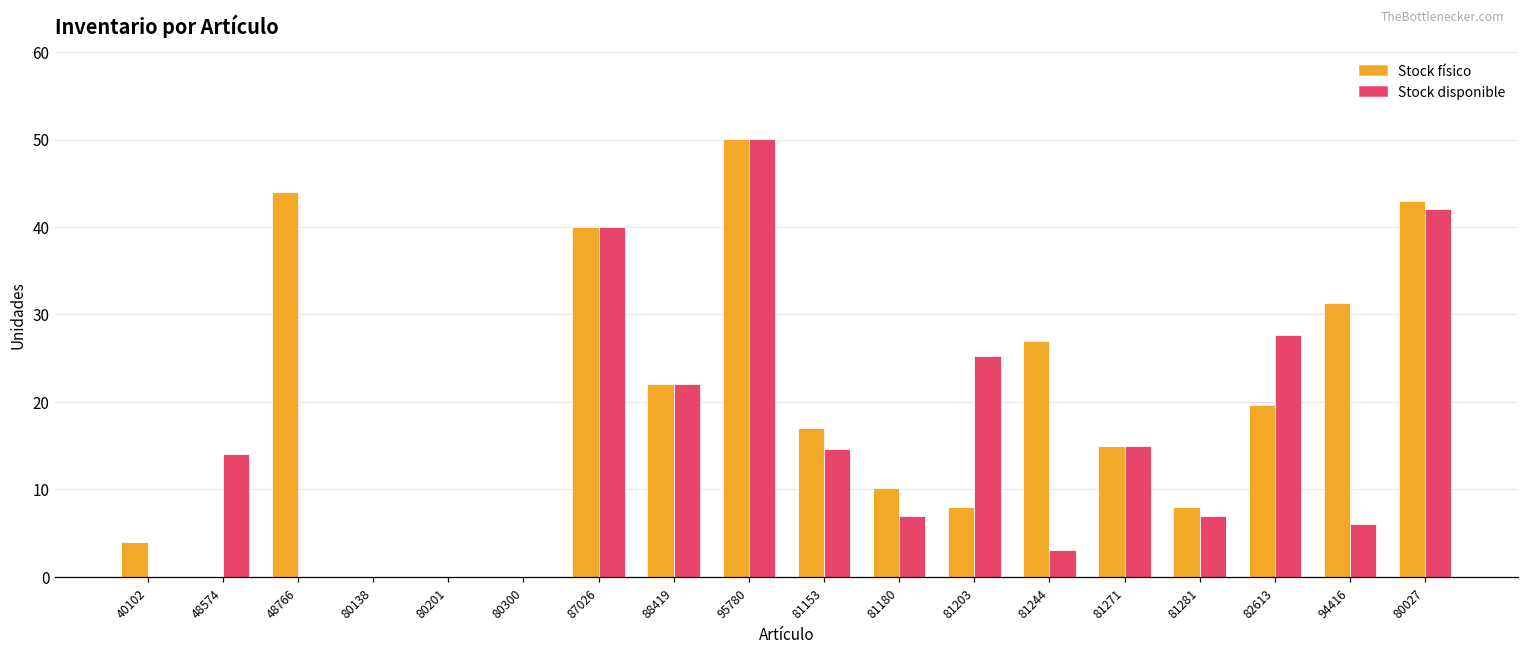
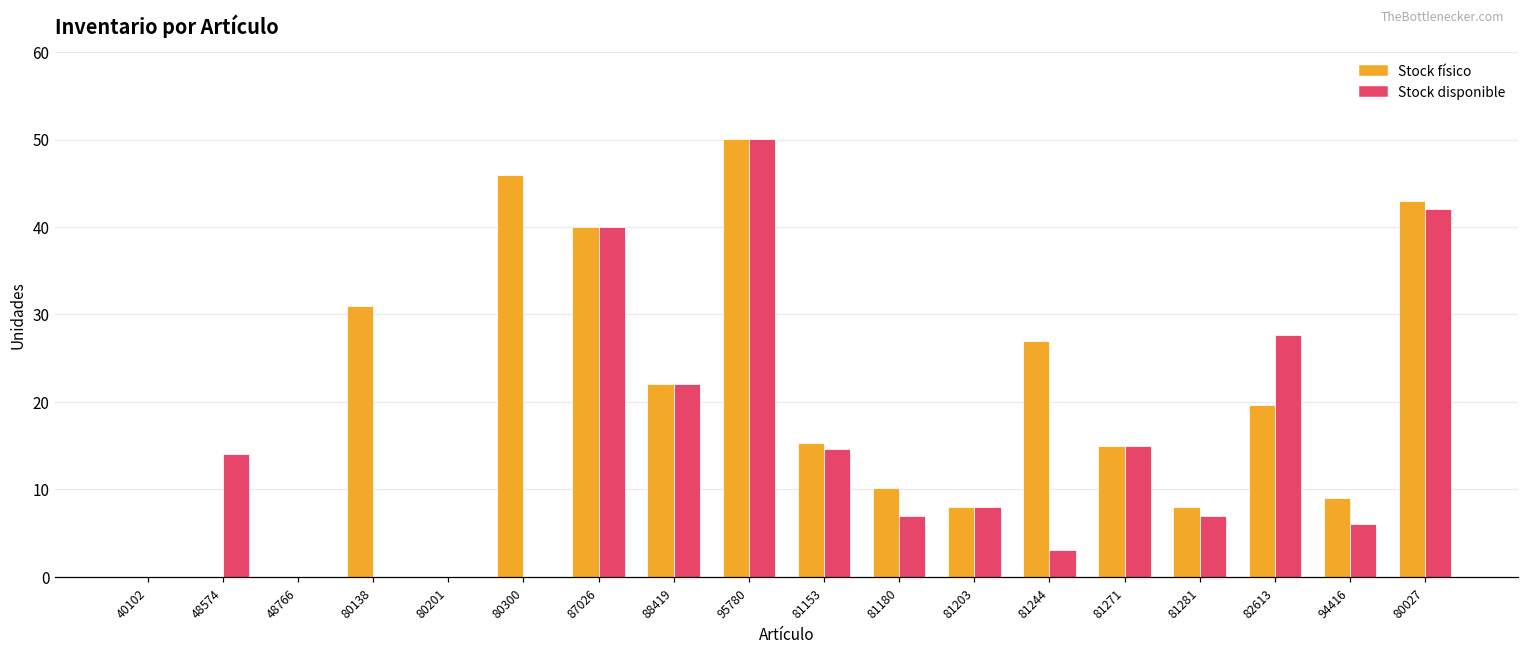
  {
    "Stock físico": {
-     "40102": 4,
+     "40102": 0,
      "48574": 0,
-     "48766": 44,
-     "80138": 0,
+     "48766": 0,
+     "80138": 31,
      "80201": 0,
-     "80300": 0,
+     "80300": 46,
      "87026": 40,
      "88419": 22,
      "95780": 50,
-     "81153": 17,
+     "81153": 15,
      "81180": 10,
      "81203": 8,
      "81244": 27,
      "81271": 15,
      "81281": 8,
      "82613": 20,
-     "94416": 31,
+     "94416": 9,
      "80027": 43
    },
    "Stock disponible": {
      "40102": 0,
      "48574": 14,
      "48766": 0,
      "80138": 0,
      "80201": 0,
      "80300": 0,
      "87026": 40,
      "88419": 22,
      "95780": 50,
      "81153": 15,
      "81180": 7,
-     "81203": 25,
+     "81203": 8,
      "81244": 3,
      "81271": 15,
      "81281": 7,
      "82613": 28,
      "94416": 6,
      "80027": 42
    }
  }
